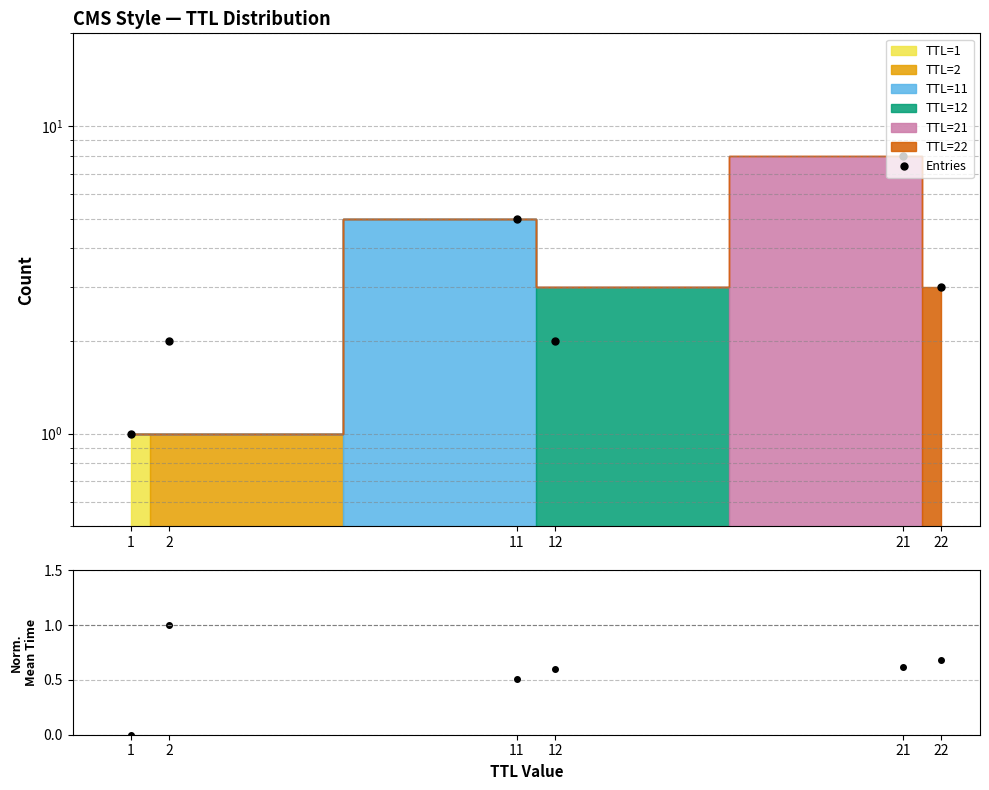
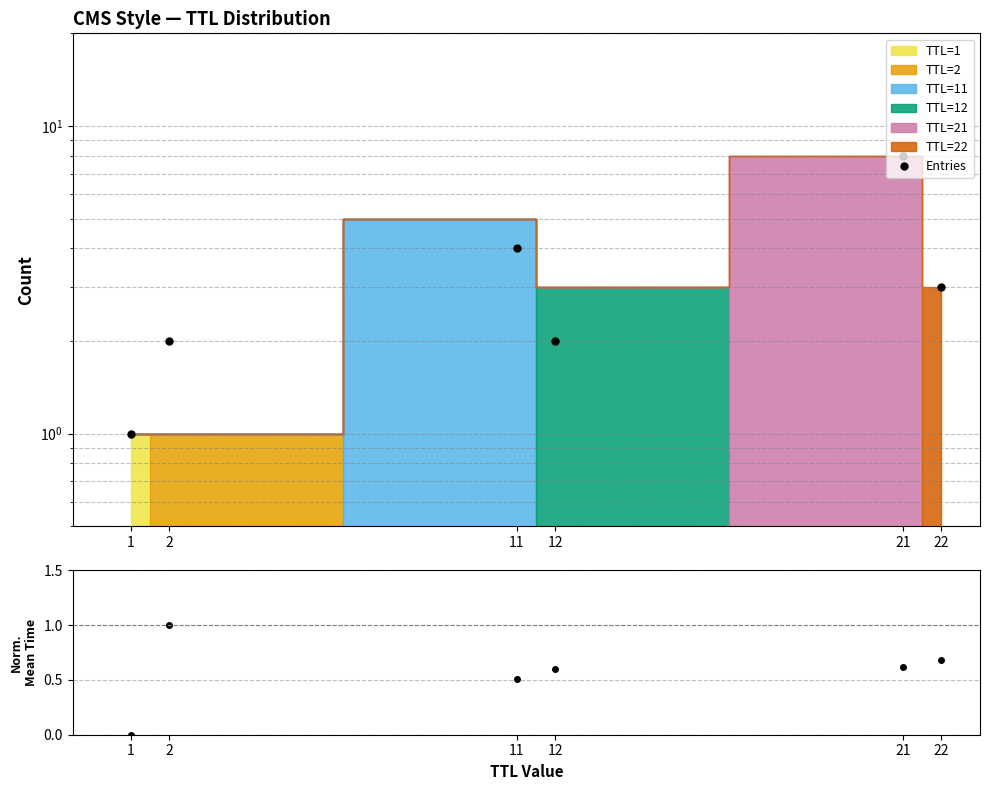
  {
    "CMS Style — TTL Distribution": {
      "Entries": {
        "2": 2,
-       "11": 5,
+       "11": 4,
        "12": 2
      }
    }
  }
